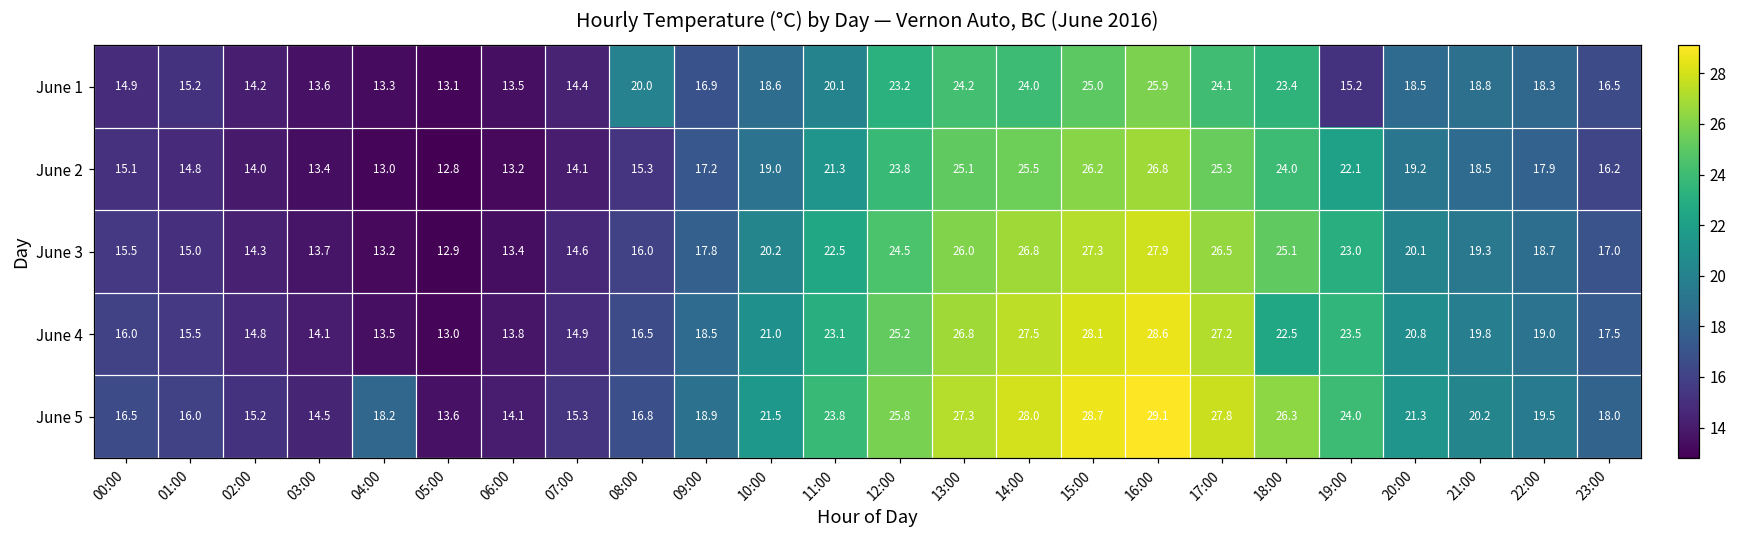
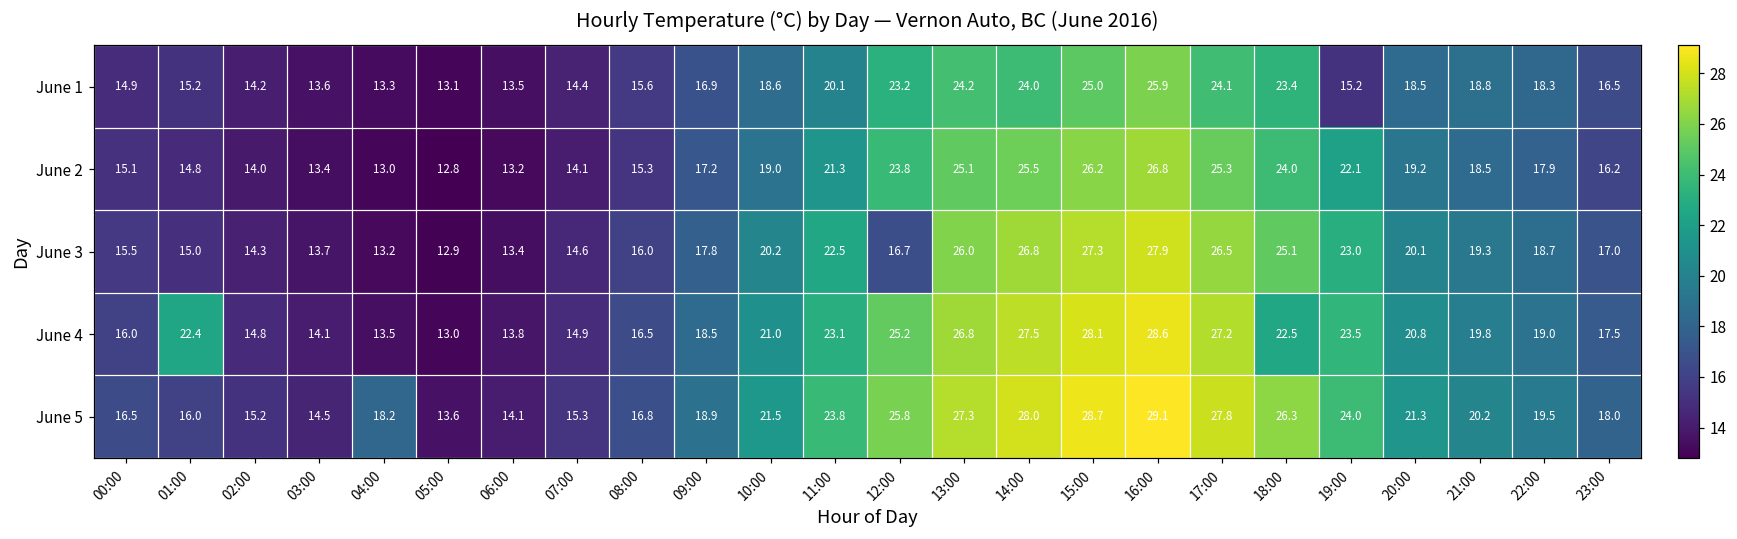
  {
    "June 1": {
      "00:00": 14.9,
      "01:00": 15.2,
      "02:00": 14.2,
      "03:00": 13.6,
      "04:00": 13.3,
      "05:00": 13.1,
      "06:00": 13.5,
      "07:00": 14.4,
-     "08:00": 20.0,
+     "08:00": 15.6,
      "09:00": 16.9,
      "10:00": 18.6,
      "11:00": 20.1,
      "12:00": 23.2,
      "13:00": 24.2,
      "14:00": 24.0,
      "15:00": 25.0,
      "16:00": 25.9,
      "17:00": 24.1,
      "18:00": 23.4,
      "19:00": 15.2,
      "20:00": 18.5,
      "21:00": 18.8,
      "22:00": 18.3,
      "23:00": 16.5
    },
    "June 2": {
      "00:00": 15.1,
      "01:00": 14.8,
      "02:00": 14.0,
      "03:00": 13.4,
      "04:00": 13.0,
      "05:00": 12.8,
      "06:00": 13.2,
      "07:00": 14.1,
      "08:00": 15.3,
      "09:00": 17.2,
      "10:00": 19.0,
      "11:00": 21.3,
      "12:00": 23.8,
      "13:00": 25.1,
      "14:00": 25.5,
      "15:00": 26.2,
      "16:00": 26.8,
      "17:00": 25.3,
      "18:00": 24.0,
      "19:00": 22.1,
      "20:00": 19.2,
      "21:00": 18.5,
      "22:00": 17.9,
      "23:00": 16.2
    },
    "June 3": {
      "00:00": 15.5,
      "01:00": 15.0,
      "02:00": 14.3,
      "03:00": 13.7,
      "04:00": 13.2,
      "05:00": 12.9,
      "06:00": 13.4,
      "07:00": 14.6,
      "08:00": 16.0,
      "09:00": 17.8,
      "10:00": 20.2,
      "11:00": 22.5,
-     "12:00": 24.5,
+     "12:00": 16.7,
      "13:00": 26.0,
      "14:00": 26.8,
      "15:00": 27.3,
      "16:00": 27.9,
      "17:00": 26.5,
      "18:00": 25.1,
      "19:00": 23.0,
      "20:00": 20.1,
      "21:00": 19.3,
      "22:00": 18.7,
      "23:00": 17.0
    },
    "June 4": {
      "00:00": 16.0,
-     "01:00": 15.5,
+     "01:00": 22.4,
      "02:00": 14.8,
      "03:00": 14.1,
      "04:00": 13.5,
      "05:00": 13.0,
      "06:00": 13.8,
      "07:00": 14.9,
      "08:00": 16.5,
      "09:00": 18.5,
      "10:00": 21.0,
      "11:00": 23.1,
      "12:00": 25.2,
      "13:00": 26.8,
      "14:00": 27.5,
      "15:00": 28.1,
      "16:00": 28.6,
      "17:00": 27.2,
      "18:00": 22.5,
      "19:00": 23.5,
      "20:00": 20.8,
      "21:00": 19.8,
      "22:00": 19.0,
      "23:00": 17.5
    },
    "June 5": {
      "00:00": 16.5,
      "01:00": 16.0,
      "02:00": 15.2,
      "03:00": 14.5,
      "04:00": 18.2,
      "05:00": 13.6,
      "06:00": 14.1,
      "07:00": 15.3,
      "08:00": 16.8,
      "09:00": 18.9,
      "10:00": 21.5,
      "11:00": 23.8,
      "12:00": 25.8,
      "13:00": 27.3,
      "14:00": 28.0,
      "15:00": 28.7,
      "16:00": 29.1,
      "17:00": 27.8,
      "18:00": 26.3,
      "19:00": 24.0,
      "20:00": 21.3,
      "21:00": 20.2,
      "22:00": 19.5,
      "23:00": 18.0
    }
  }
